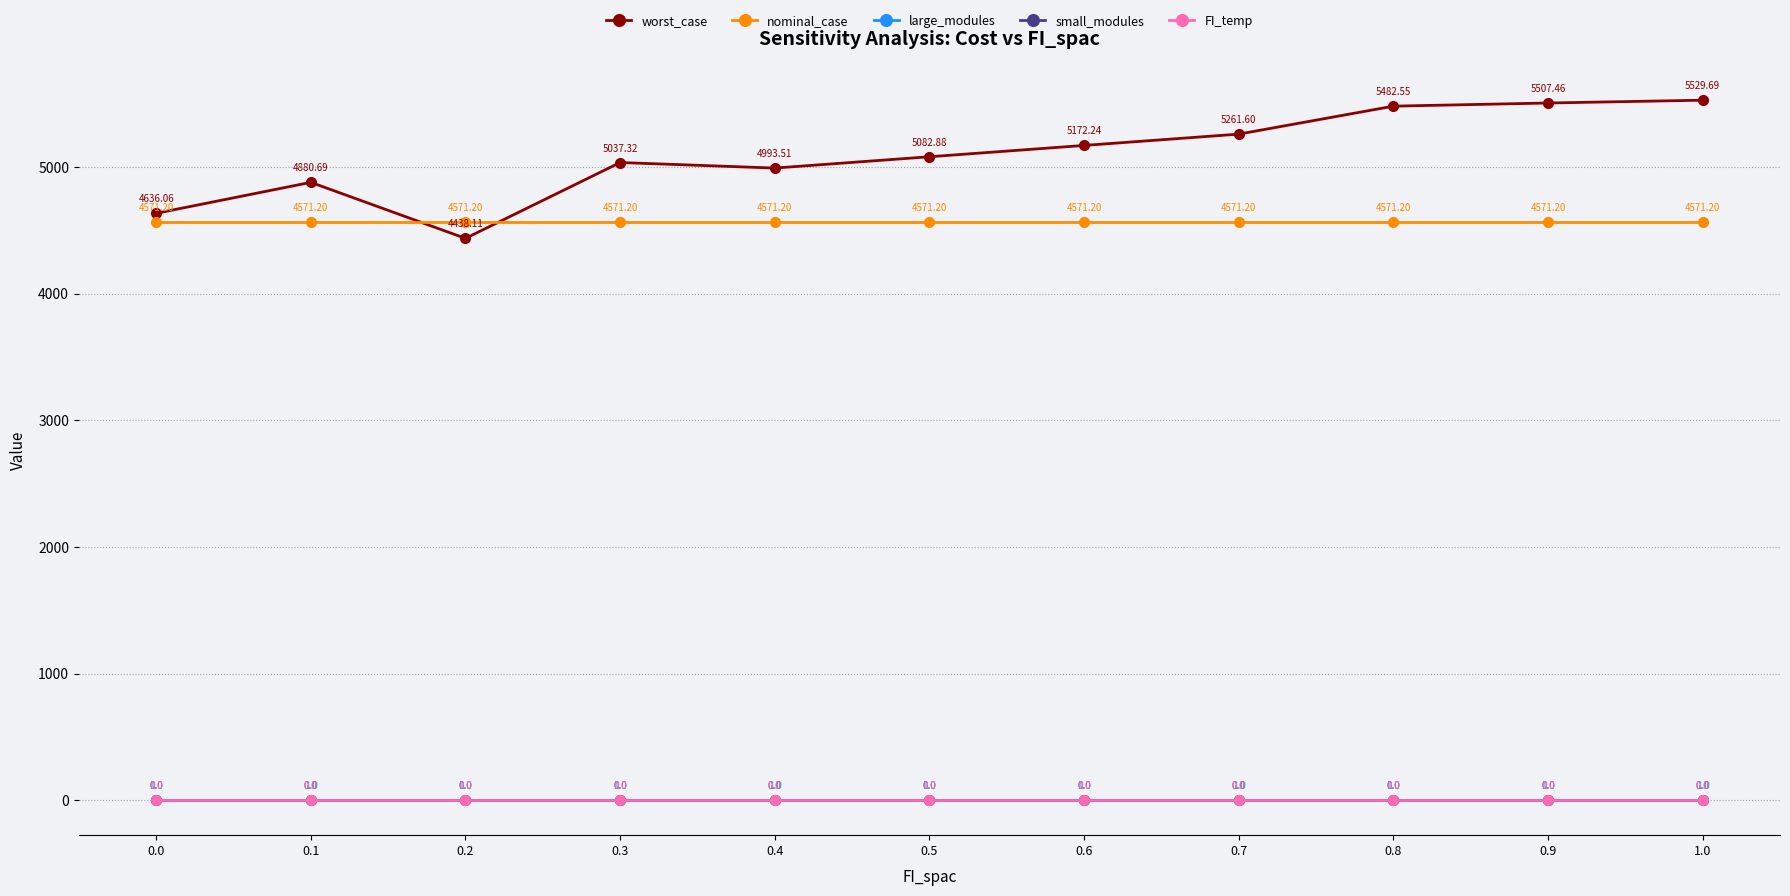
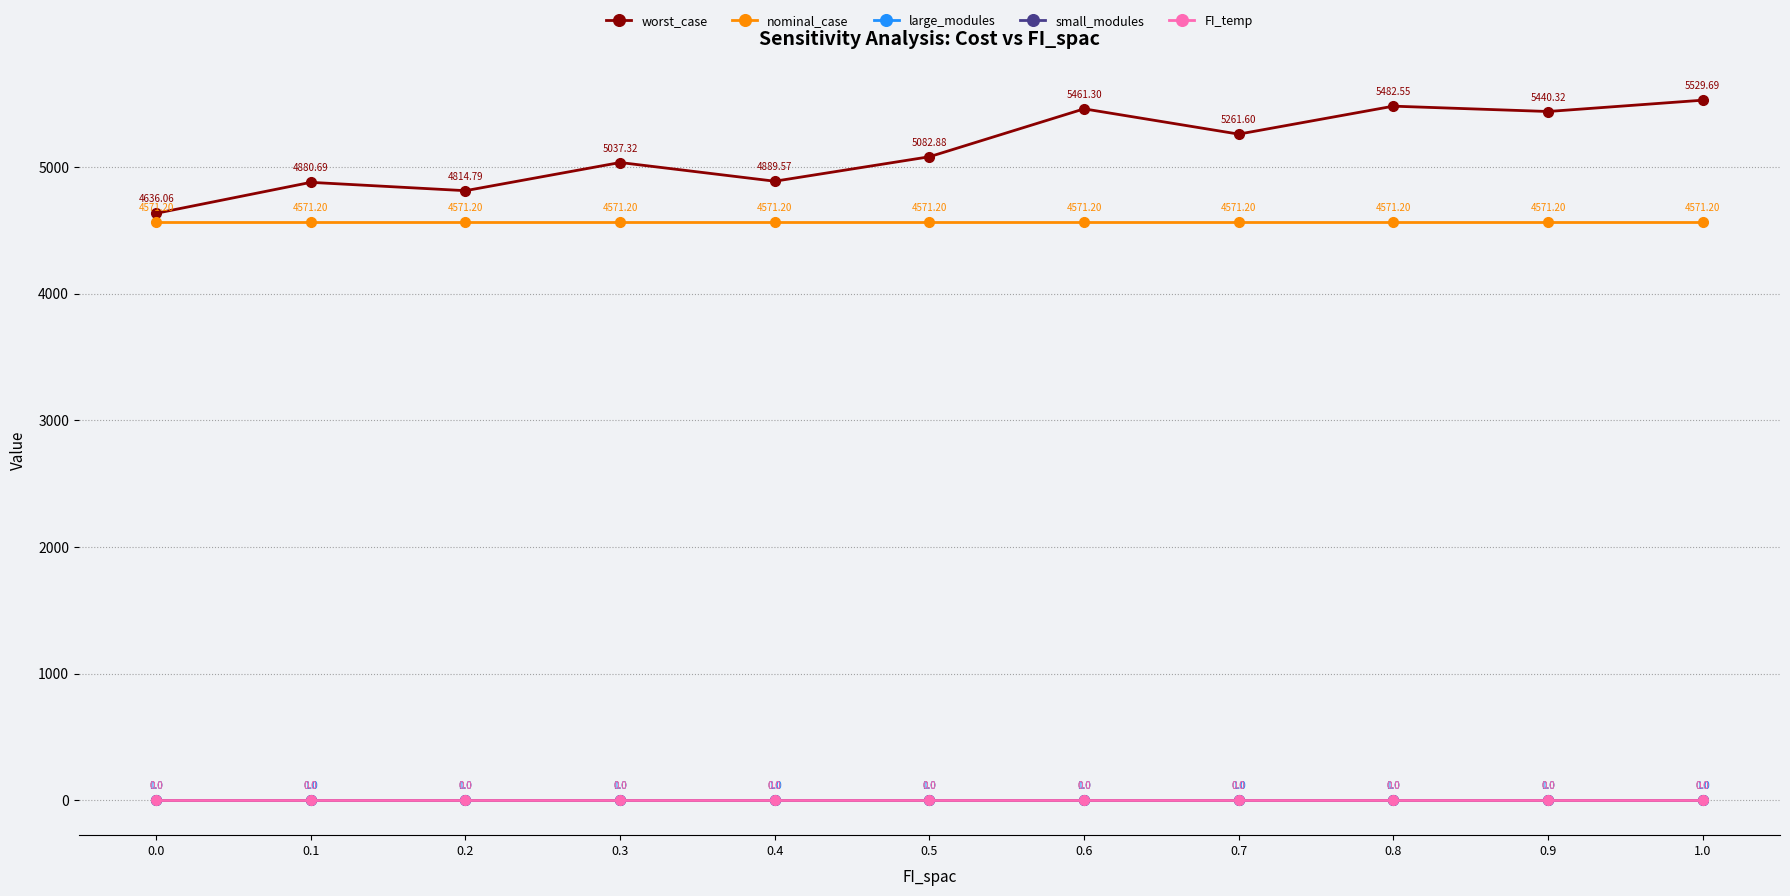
  {
    "worst_case": {
      "0.1": 4880.69,
-     "0.2": 4438.11,
+     "0.2": 4814.79,
      "0.3": 5037.32,
-     "0.4": 4993.51,
+     "0.4": 4889.57,
      "0.5": 5082.88,
-     "0.6": 5172.24,
+     "0.6": 5461.30,
      "0.7": 5261.60,
      "0.8": 5482.55,
-     "0.9": 5507.46,
+     "0.9": 5440.32,
      "1.0": 5529.69
    },
    "nominal_case": {
      "0.1": 4571.20,
      "0.2": 4571.20,
      "0.3": 4571.20,
      "0.4": 4571.20,
      "0.5": 4571.20,
      "0.6": 4571.20,
      "0.7": 4571.20,
      "0.8": 4571.20,
      "0.9": 4571.20,
      "1.0": 4571.20
    }
  }
